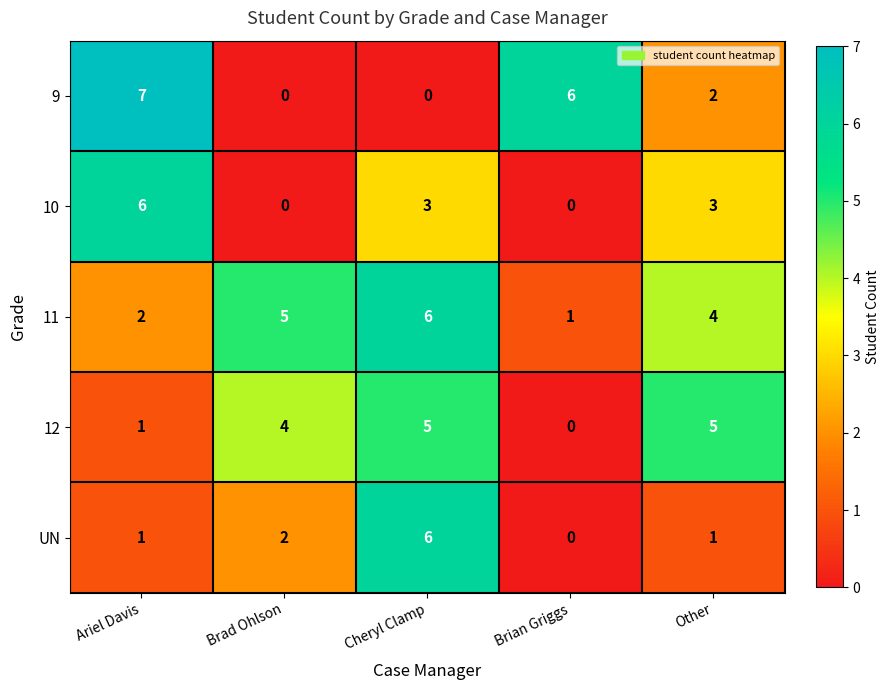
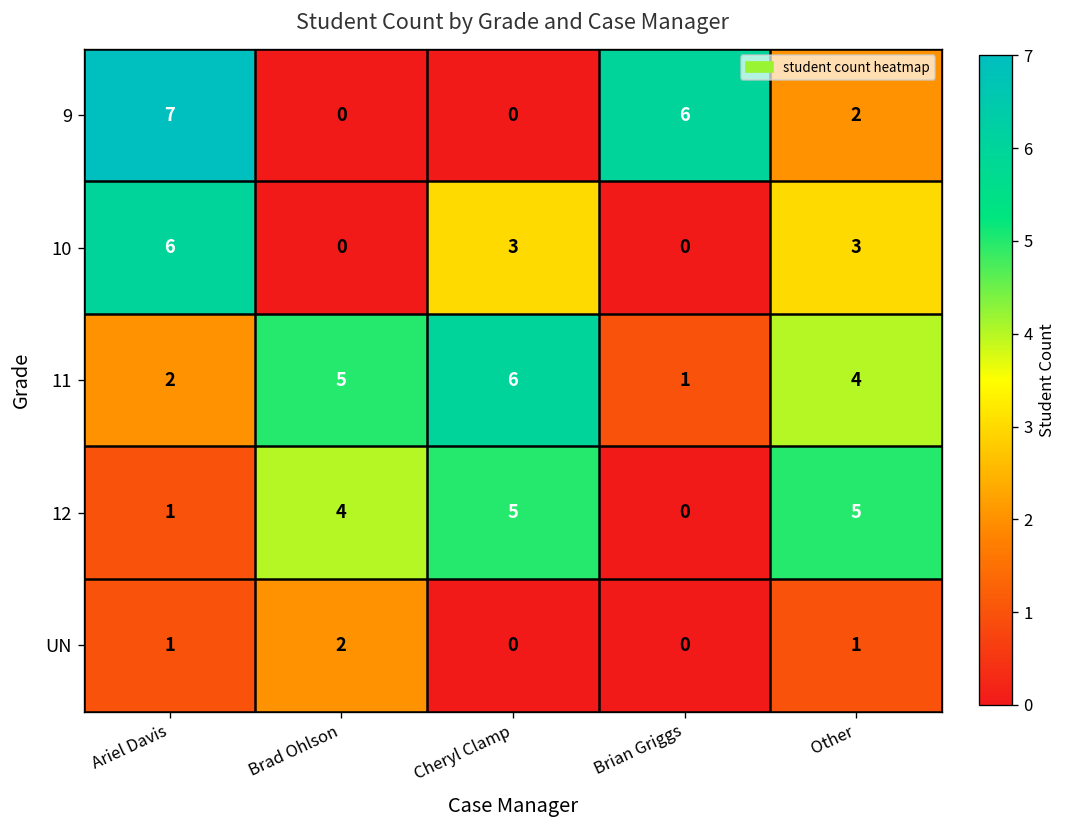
  {
    "9": {
      "Ariel Davis": 7,
      "Brad Ohlson": 0,
      "Cheryl Clamp": 0,
      "Brian Griggs": 6,
      "Other": 2
    },
    "10": {
      "Ariel Davis": 6,
      "Brad Ohlson": 0,
      "Cheryl Clamp": 3,
      "Brian Griggs": 0,
      "Other": 3
    },
    "11": {
      "Ariel Davis": 2,
      "Brad Ohlson": 5,
      "Cheryl Clamp": 6,
      "Brian Griggs": 1,
      "Other": 4
    },
    "12": {
      "Ariel Davis": 1,
      "Brad Ohlson": 4,
      "Cheryl Clamp": 5,
      "Brian Griggs": 0,
      "Other": 5
    },
    "UN": {
      "Ariel Davis": 1,
      "Brad Ohlson": 2,
-     "Cheryl Clamp": 6,
+     "Cheryl Clamp": 0,
      "Brian Griggs": 0,
      "Other": 1
    }
  }
